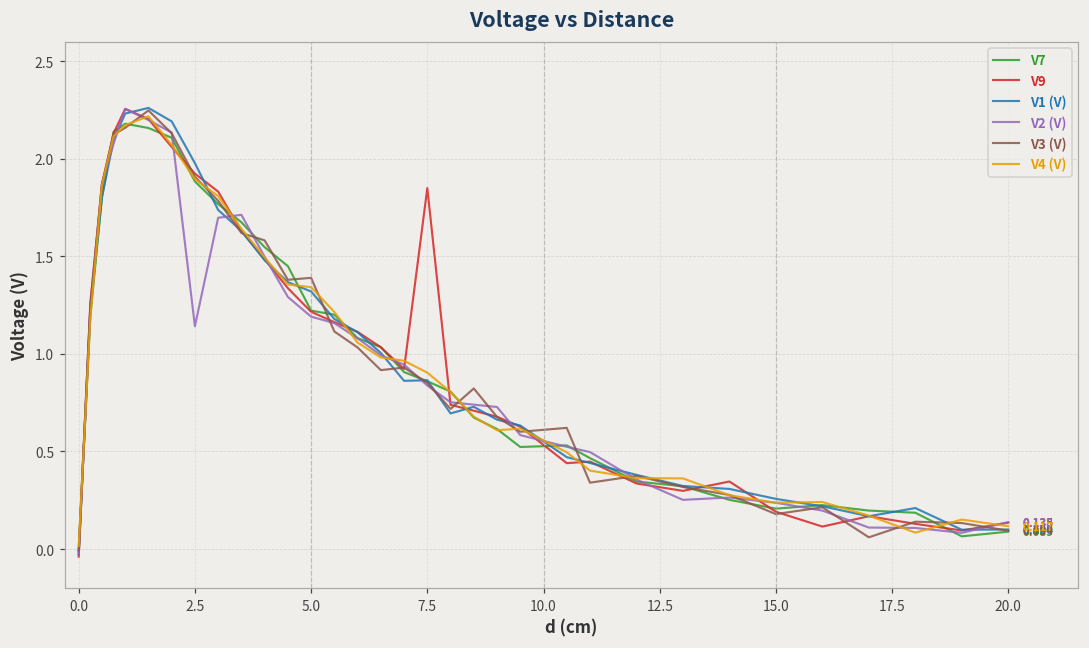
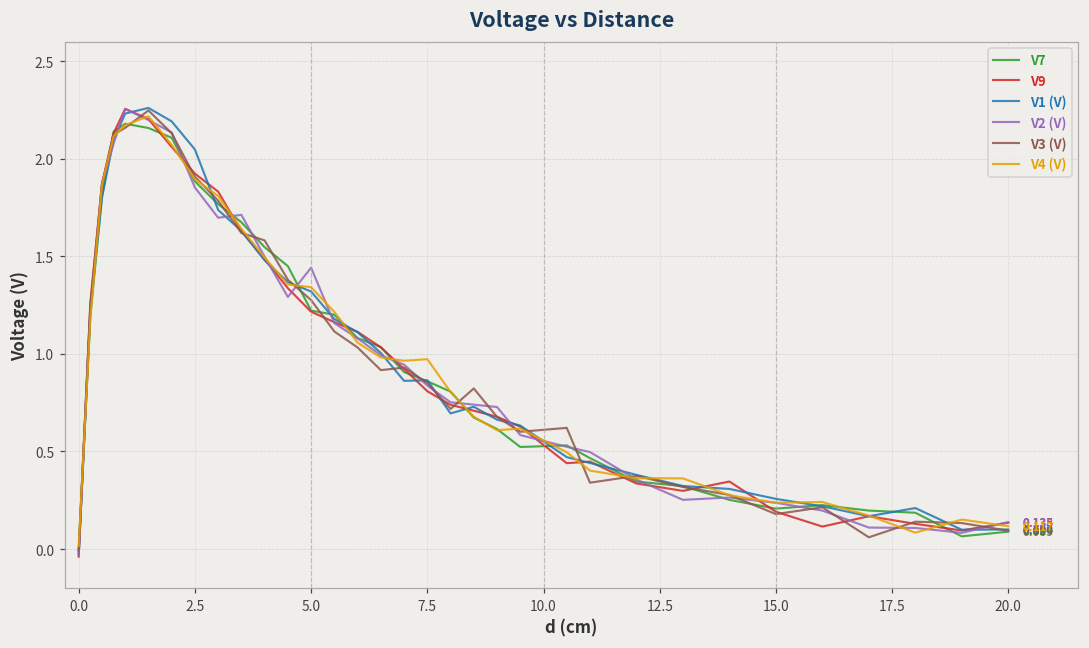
  {
    "V7": {
      "15.0": 0.21
    },
    "V9": {
      "2.5": 1.92,
-     "7.5": 1.85
+     "7.5": 0.81
    },
    "V1 (V)": {
-     "2.5": 1.98,
+     "2.5": 2.05,
      "5.0": 1.32,
      "15.0": 0.26
    },
    "V2 (V)": {
-     "2.5": 1.14,
-     "5.0": 1.19
+     "2.5": 1.85,
+     "5.0": 1.44
    },
    "V3 (V)": {
-     "5.0": 1.39
+     "5.0": 1.28
    },
    "V4 (V)": {
      "0.0": 0.02,
      "5.0": 1.34,
-     "7.5": 0.90
+     "7.5": 0.97
    }
  }
